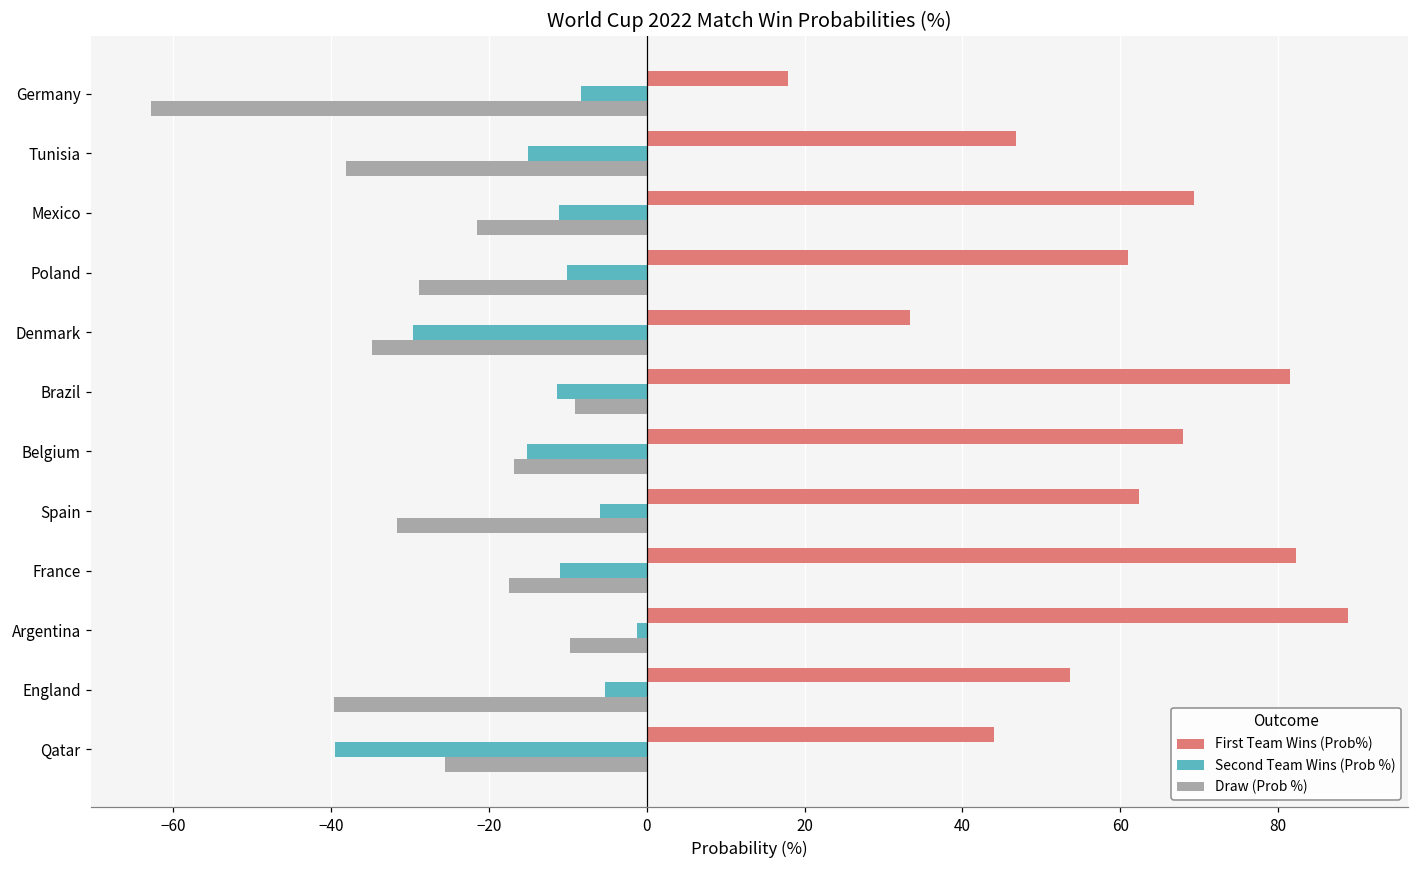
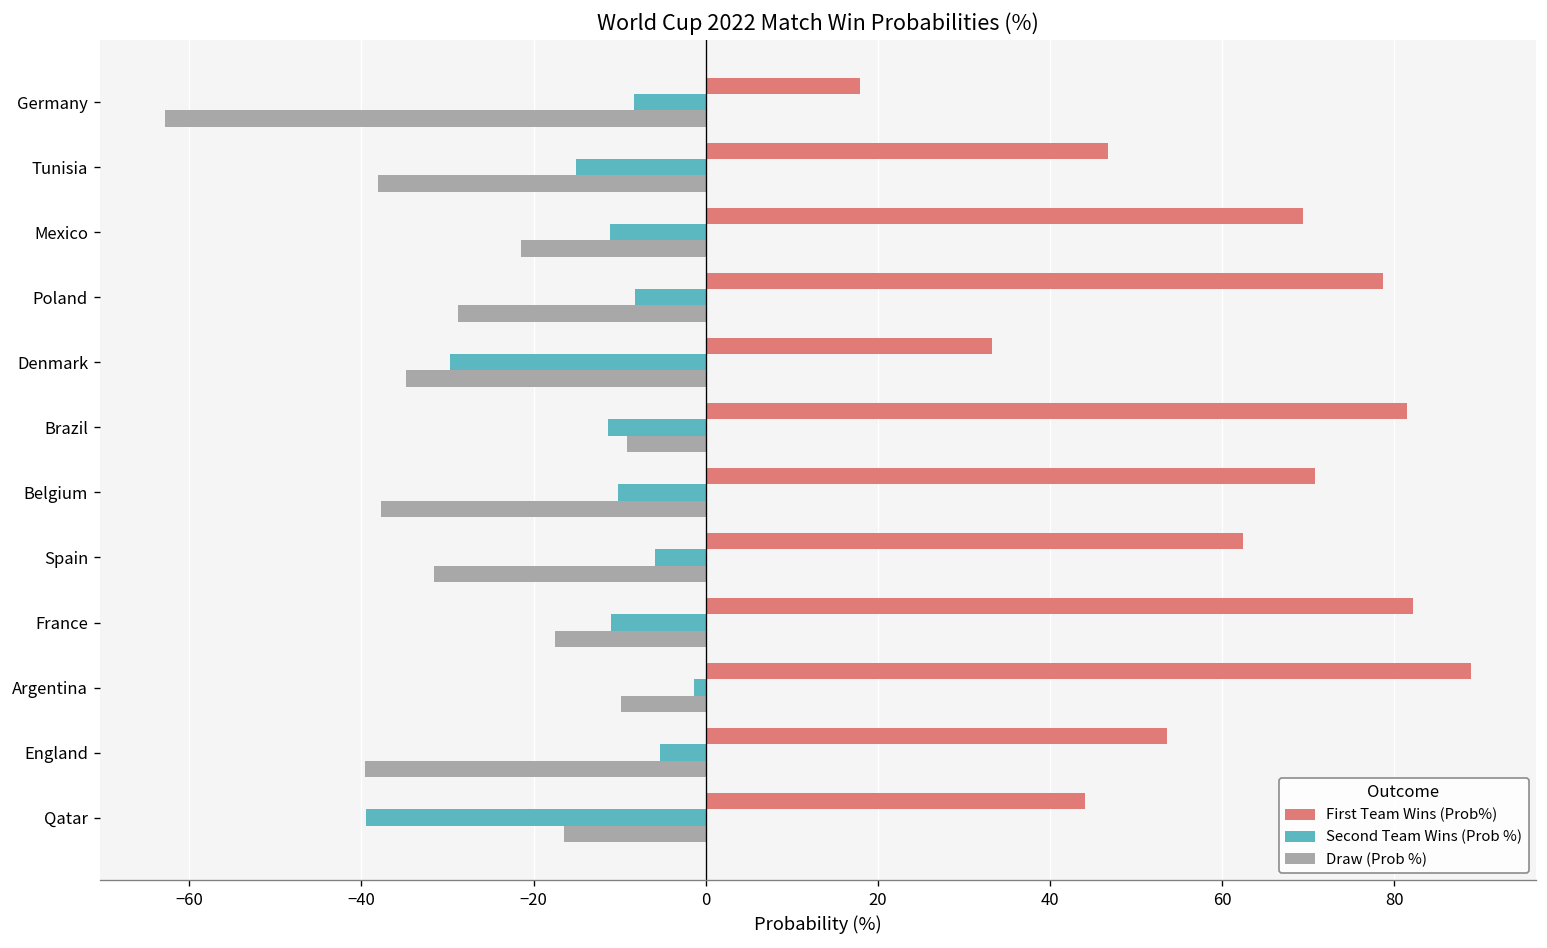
  {
    "First Team Wins (Prob%)": {
      "Germany": 18,
      "Tunisia": 47,
      "Mexico": 69,
-     "Poland": 61,
+     "Poland": 79,
      "Denmark": 33,
      "Brazil": 82,
-     "Belgium": 68,
+     "Belgium": 71,
      "Spain": 62,
      "France": 82,
      "Argentina": 89,
      "England": 54,
      "Qatar": 44
    },
    "Second Team Wins (Prob %)": {
      "Germany": -8,
      "Tunisia": -15,
      "Mexico": -11,
-     "Poland": -10,
+     "Poland": -8,
      "Denmark": -30,
      "Brazil": -11,
-     "Belgium": -15,
+     "Belgium": -10,
      "Spain": -6,
      "France": -11,
      "Argentina": -1,
      "England": -5,
      "Qatar": -40
    },
    "Draw (Prob %)": {
      "Germany": -63,
      "Tunisia": -38,
      "Mexico": -21,
      "Poland": -29,
      "Denmark": -35,
      "Brazil": -9,
-     "Belgium": -17,
+     "Belgium": -38,
      "Spain": -32,
      "France": -17,
      "Argentina": -10,
      "England": -40,
-     "Qatar": -26
+     "Qatar": -16
    }
  }
